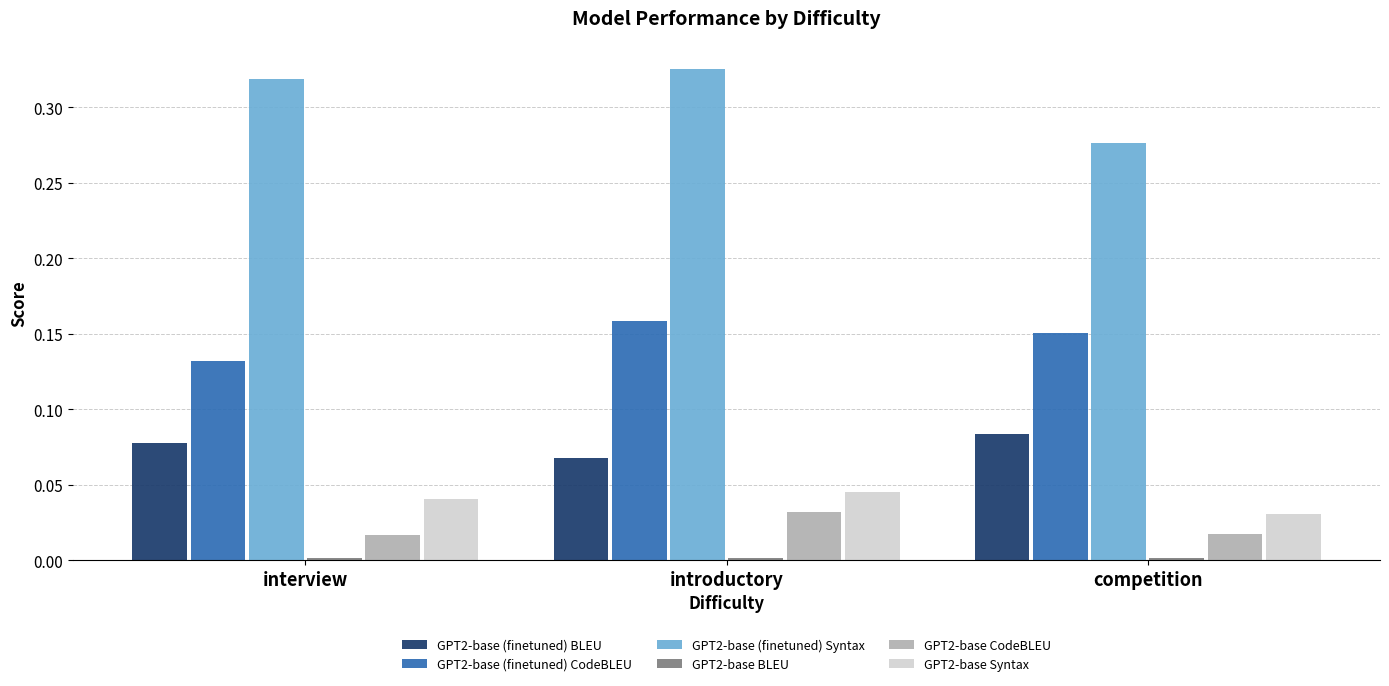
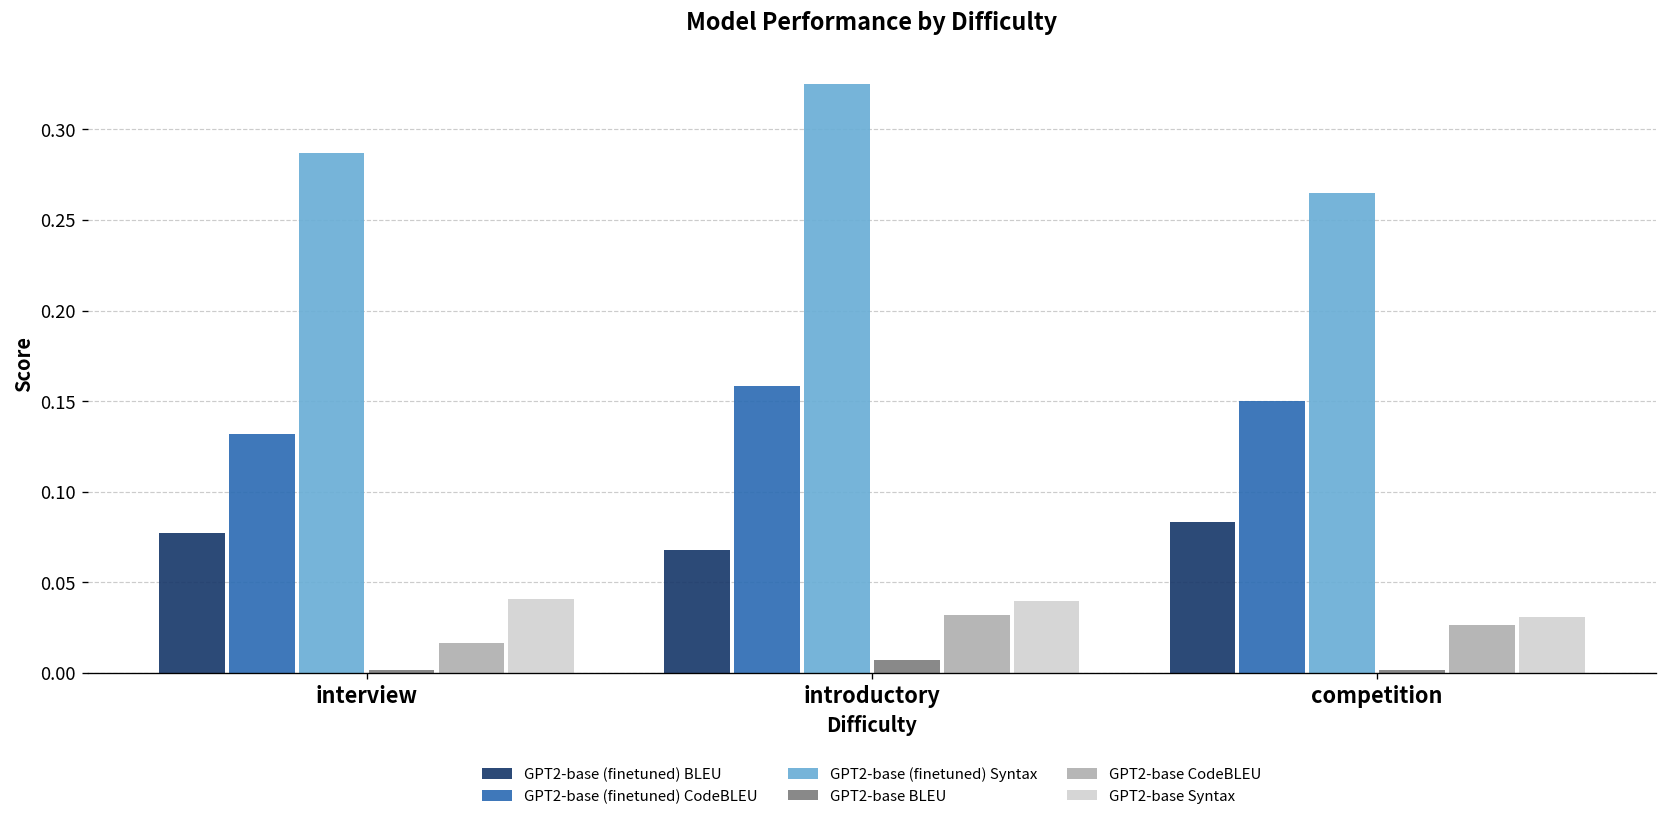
  {
    "GPT2-base (finetuned) BLEU": {
      "interview": 0.077,
      "introductory": 0.068,
      "competition": 0.083
    },
    "GPT2-base (finetuned) CodeBLEU": {
      "interview": 0.132,
      "introductory": 0.158,
      "competition": 0.150
    },
    "GPT2-base (finetuned) Syntax": {
-     "interview": 0.318,
+     "interview": 0.287,
      "introductory": 0.325,
-     "competition": 0.276
+     "competition": 0.265
    },
    "GPT2-base BLEU": {
-     "introductory": 0.002
+     "introductory": 0.007
    },
    "GPT2-base CodeBLEU": {
      "interview": 0.017,
      "introductory": 0.032,
-     "competition": 0.017
+     "competition": 0.026
    },
    "GPT2-base Syntax": {
      "interview": 0.041,
-     "introductory": 0.045,
+     "introductory": 0.040,
      "competition": 0.031
    }
  }
